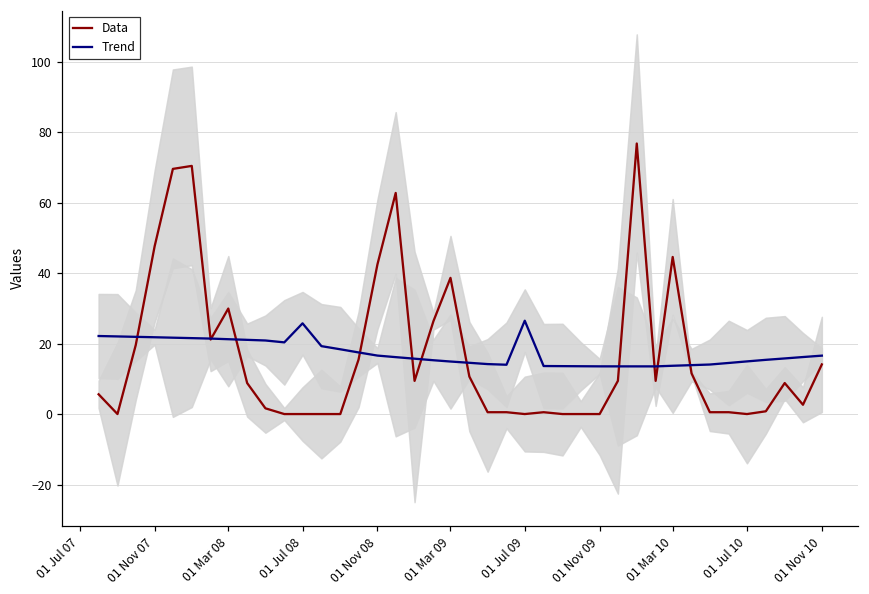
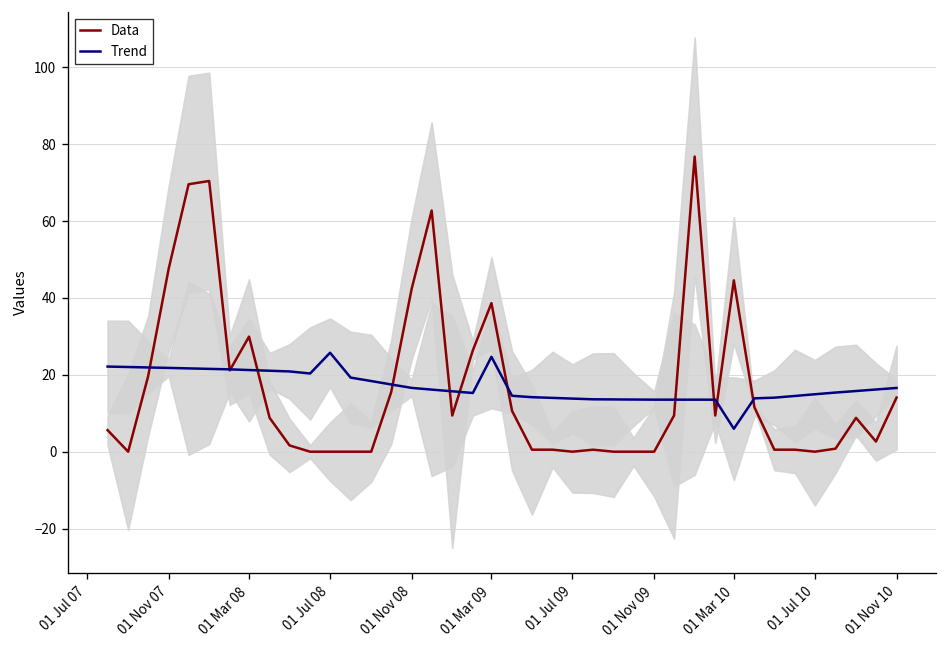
  {
    "Data": {
      "01 Nov 07": 48,
      "01 Mar 08": 30,
      "01 Jul 08": 0,
      "01 Nov 08": 42,
      "01 Jul 09": 0,
      "01 Nov 09": 0,
      "01 Mar 10": 45,
      "01 Jul 10": 0,
      "01 Nov 10": 14
    },
    "Trend": {
      "01 Nov 07": 22,
      "01 Mar 08": 21,
      "01 Jul 08": 26,
      "01 Nov 08": 17,
-     "01 Mar 09": 15,
-     "01 Jul 09": 26,
+     "01 Mar 09": 25,
+     "01 Jul 09": 14,
      "01 Nov 09": 14,
-     "01 Mar 10": 14,
+     "01 Mar 10": 6,
      "01 Jul 10": 15,
      "01 Nov 10": 17
    }
  }
